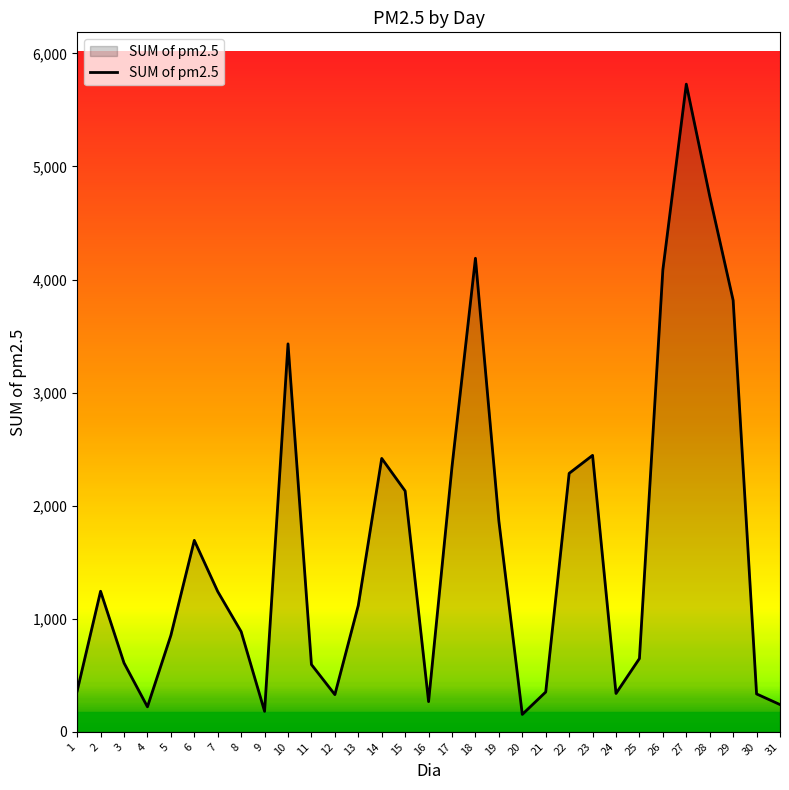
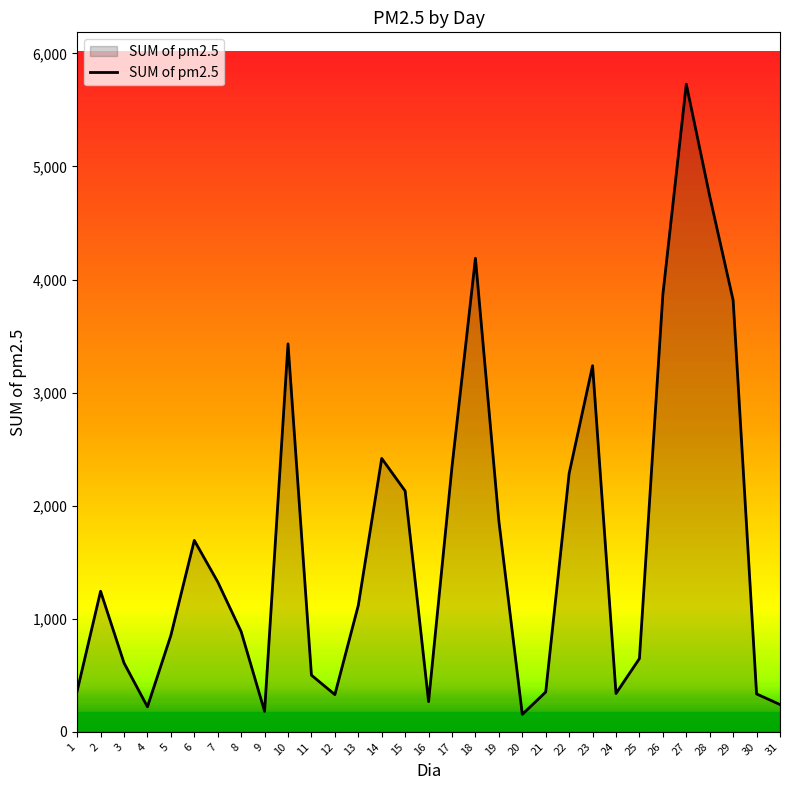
  {
    "1": "360",
    "2": "1,240",
    "3": "610",
    "4": "220",
    "5": "850",
    "6": "1,690",
-   "7": "1,240",
+   "7": "1,330",
    "8": "890",
    "9": "180",
    "10": "3,430",
-   "11": "600",
+   "11": "500",
    "12": "330",
    "13": "1,120",
    "14": "2,420",
    "15": "2,130",
    "16": "270",
    "17": "2,350",
    "18": "4,190",
    "19": "1,860",
    "21": "350",
    "22": "2,290",
-   "23": "2,450",
+   "23": "3,240",
    "24": "340",
    "25": "650",
-   "26": "4,090",
+   "26": "3,870",
    "27": "5,730",
    "28": "4,740",
    "29": "3,820",
    "30": "340",
    "31": "240"
  }
